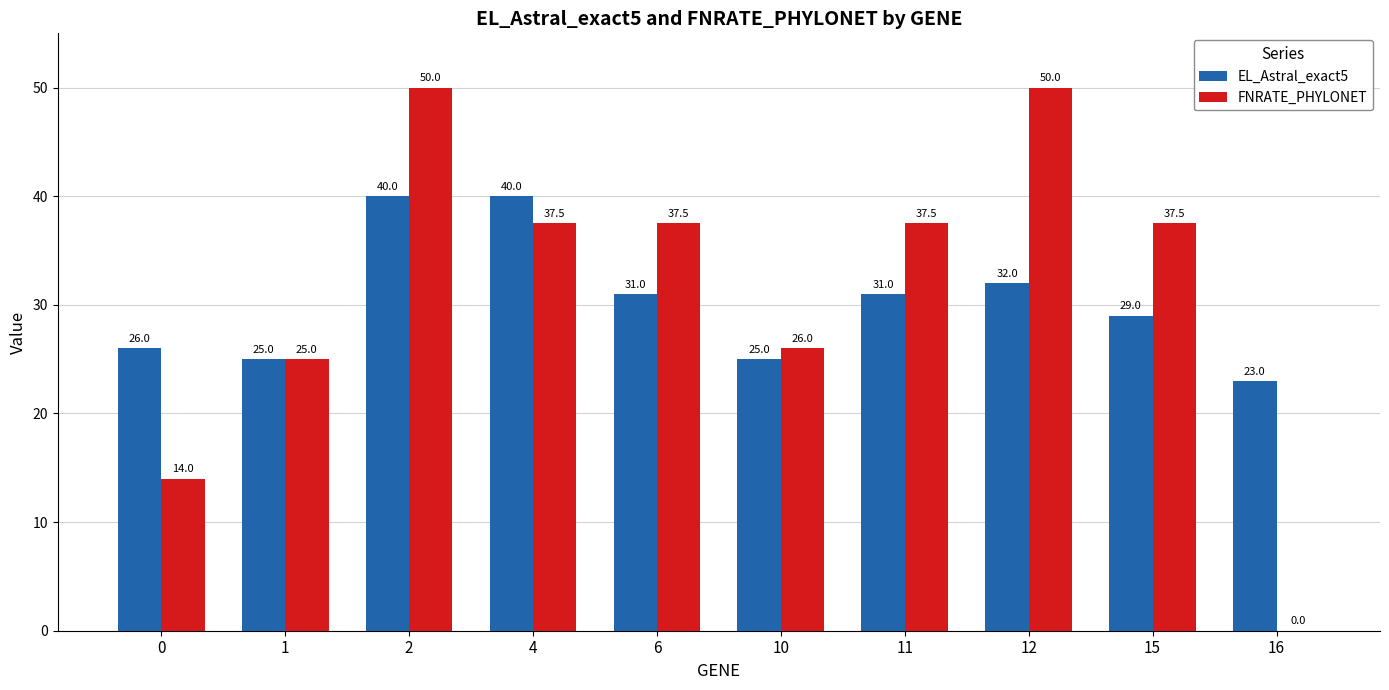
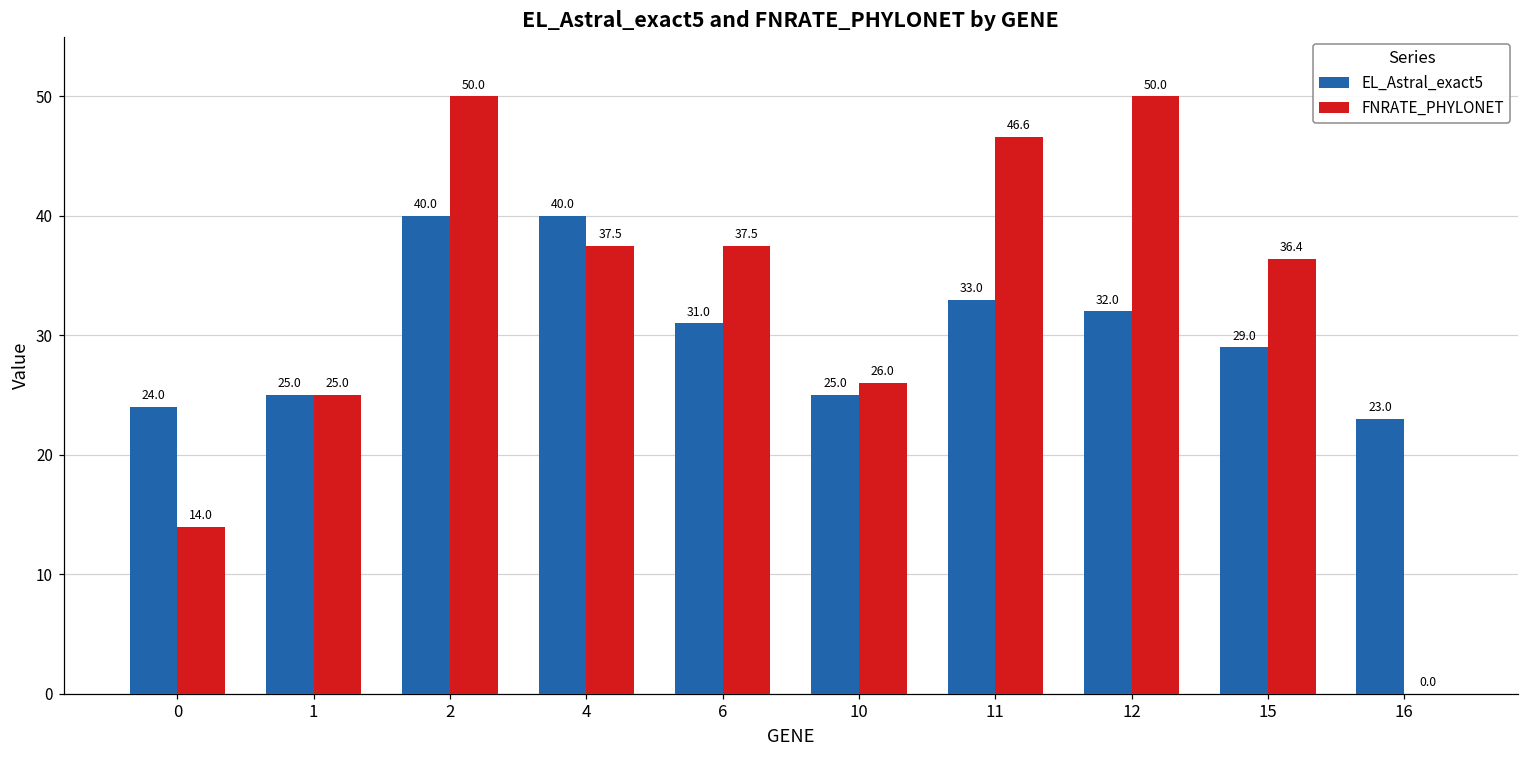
  {
    "EL_Astral_exact5": {
-     "0": 26.0,
+     "0": 24.0,
      "1": 25.0,
      "2": 40.0,
      "4": 40.0,
      "6": 31.0,
      "10": 25.0,
-     "11": 31.0,
+     "11": 33.0,
      "12": 32.0,
      "15": 29.0,
      "16": 23.0
    },
    "FNRATE_PHYLONET": {
      "0": 14.0,
      "1": 25.0,
      "2": 50.0,
      "4": 37.5,
      "6": 37.5,
      "10": 26.0,
-     "11": 37.5,
+     "11": 46.6,
      "12": 50.0,
-     "15": 37.5,
+     "15": 36.4,
      "16": 0.0
    }
  }
